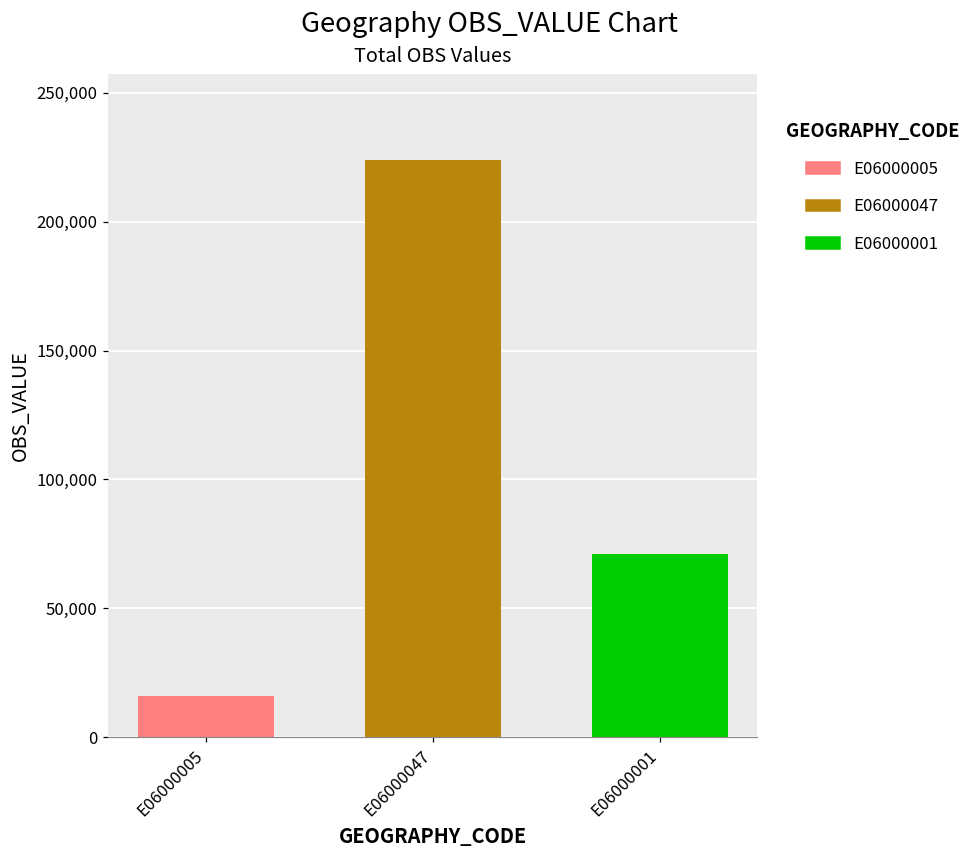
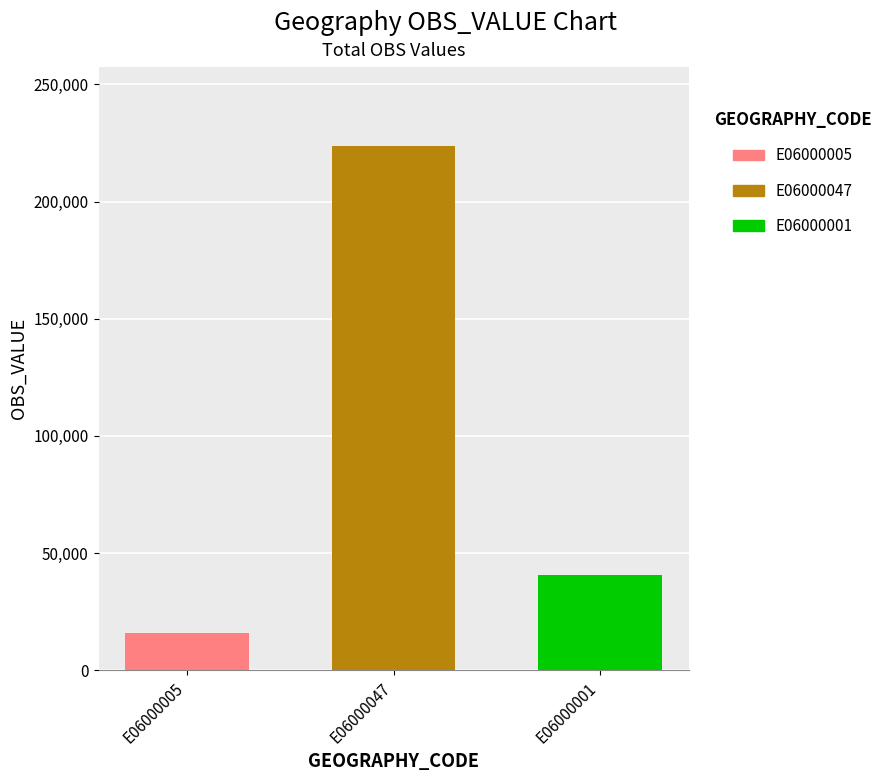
  {
    "E06000005": "16,000",
    "E06000047": "224,000",
-   "E06000001": "71,000"
+   "E06000001": "40,000"
  }
